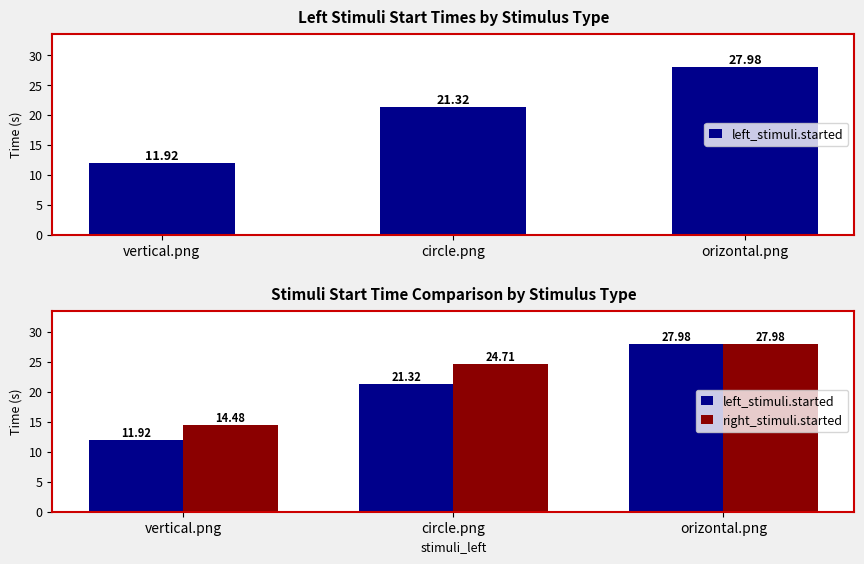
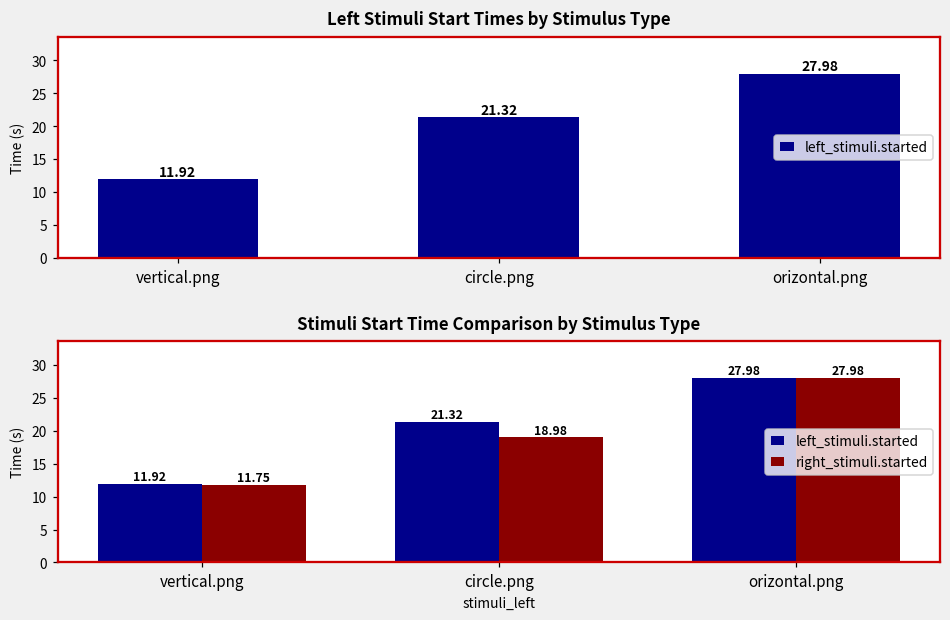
  {
    "Left Stimuli Start Times by Stimulus Type": {
      "vertical.png": 11.92,
      "circle.png": 21.32,
      "orizontal.png": 27.98
    },
    "Stimuli Start Time Comparison by Stimulus Type": {
      "left_stimuli.started": {
        "vertical.png": 11.92,
        "circle.png": 21.32,
        "orizontal.png": 27.98
      },
      "right_stimuli.started": {
-       "vertical.png": 14.48,
-       "circle.png": 24.71,
+       "vertical.png": 11.75,
+       "circle.png": 18.98,
        "orizontal.png": 27.98
      }
    }
  }
